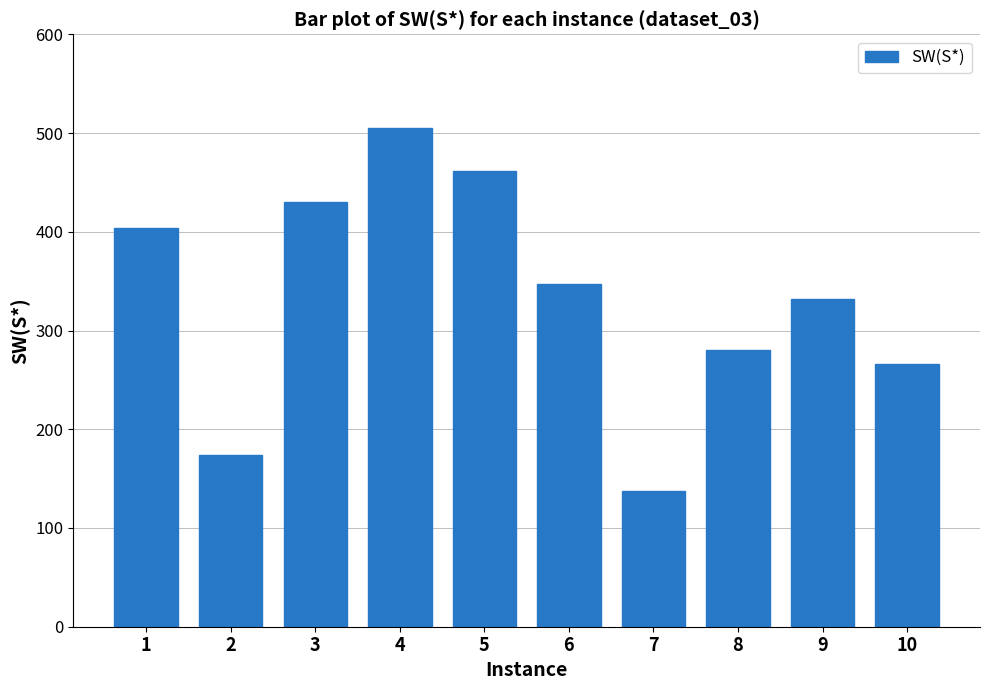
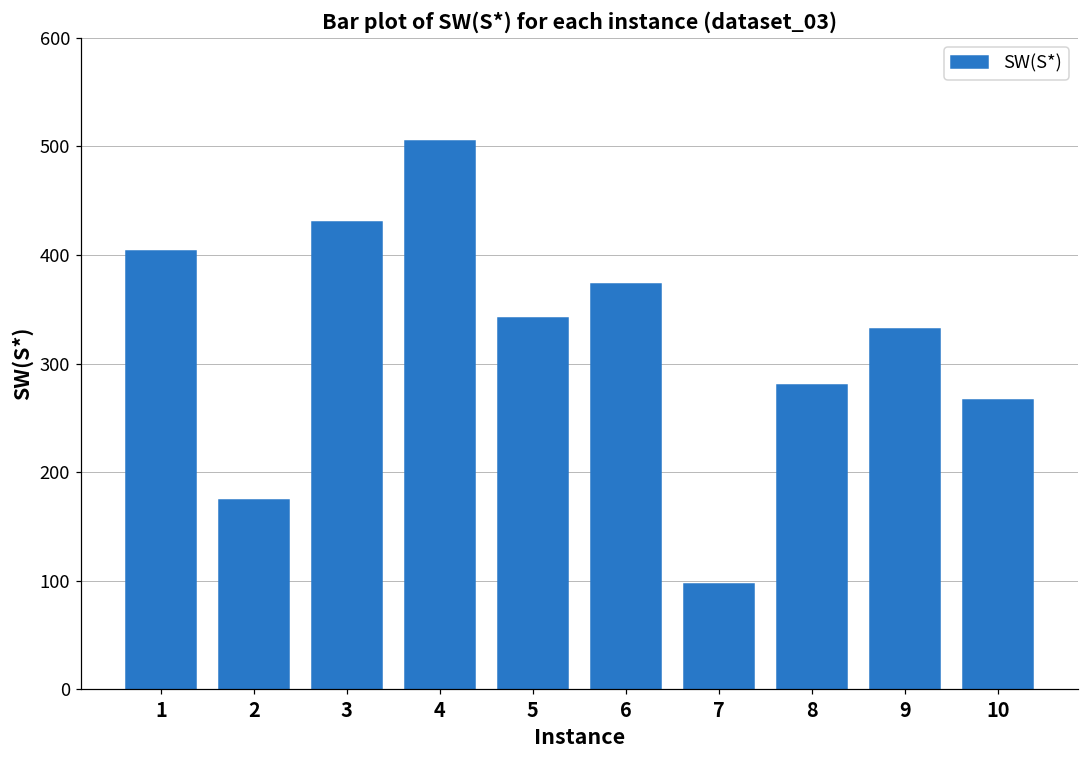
  {
    "1": 400,
    "2": 170,
    "3": 430,
    "4": 510,
-   "5": 460,
-   "6": 350,
-   "7": 140,
+   "5": 340,
+   "6": 370,
+   "7": 100,
    "8": 280,
    "9": 330,
    "10": 270
  }
